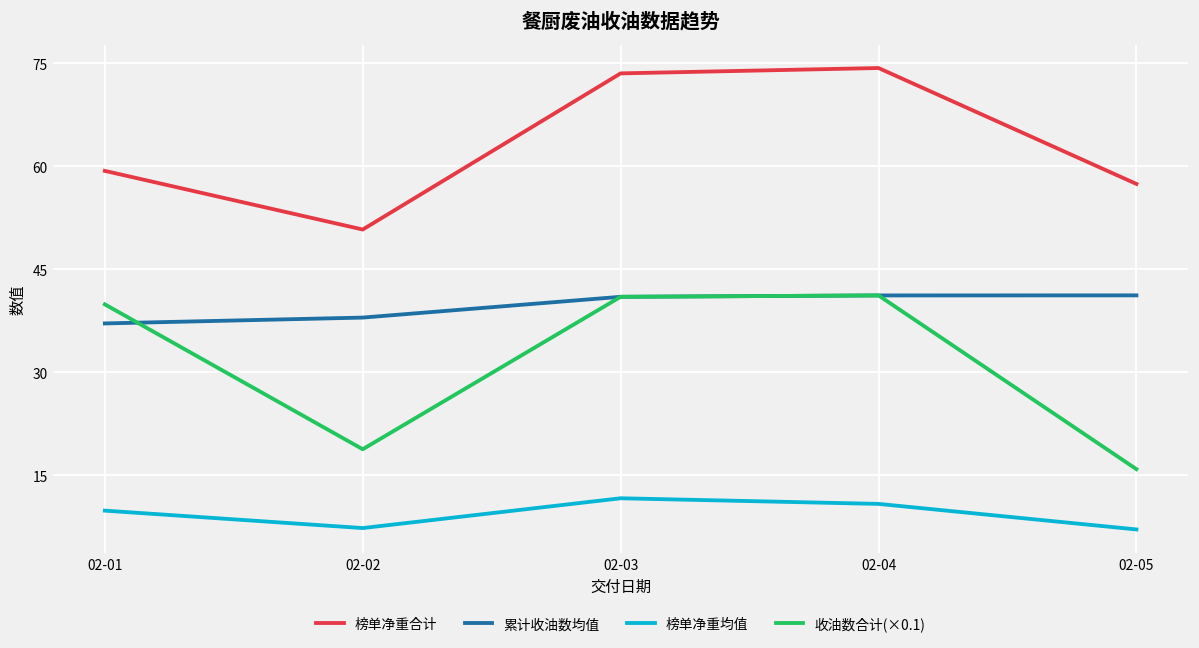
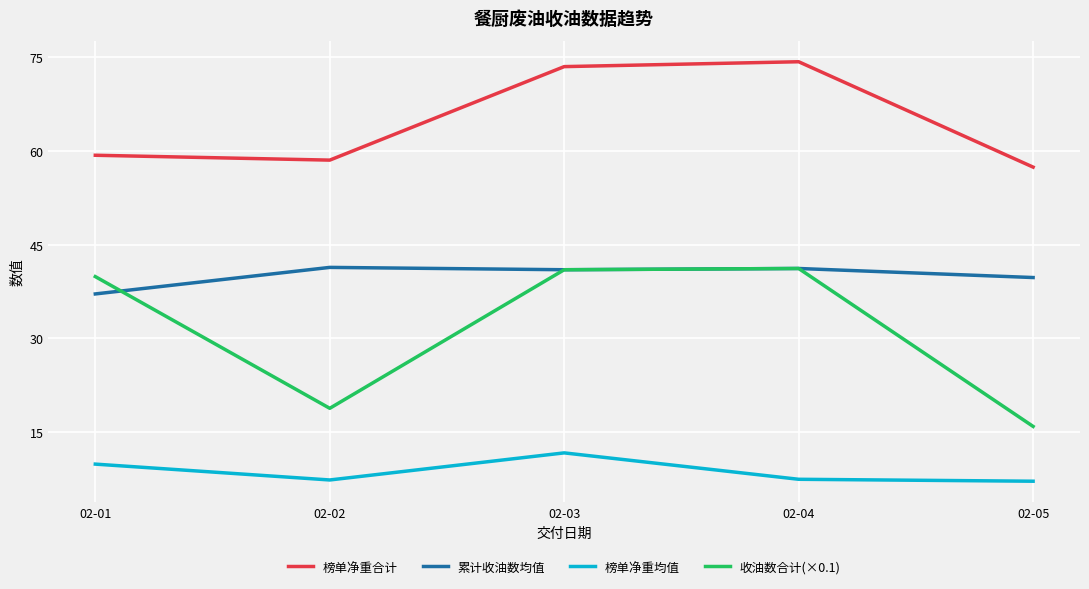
  {
    "榜单净重合计": {
      "02-01": 59,
-     "02-02": 51,
+     "02-02": 59,
      "02-03": 74,
      "02-04": 74,
      "02-05": 57
    },
    "累计收油数均值": {
      "02-01": 37,
-     "02-02": 38,
-     "02-05": 41
+     "02-02": 41,
+     "02-05": 40
    },
    "榜单净重均值": {
      "02-01": 10,
      "02-02": 7,
      "02-03": 12,
-     "02-04": 11,
+     "02-04": 7,
      "02-05": 7
    },
    "收油数合计(×0.1)": {
      "02-01": 40,
      "02-02": 19,
      "02-05": 16
    }
  }
